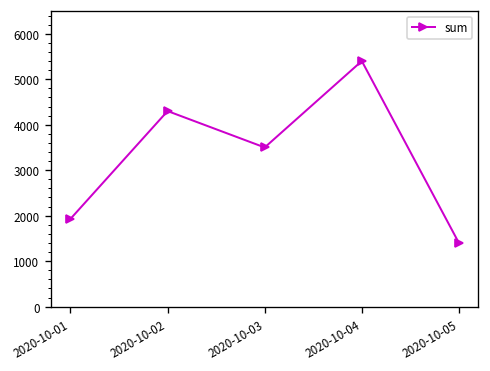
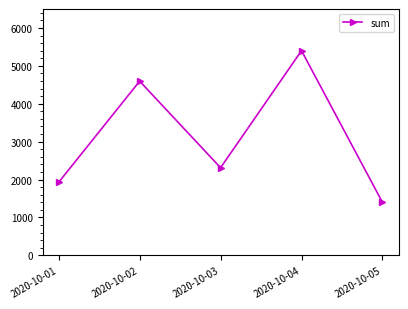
  {
    "2020-10-01": 1900,
-   "2020-10-02": 4300,
-   "2020-10-03": 3500,
+   "2020-10-02": 4600,
+   "2020-10-03": 2300,
    "2020-10-04": 5400,
    "2020-10-05": 1400
  }
